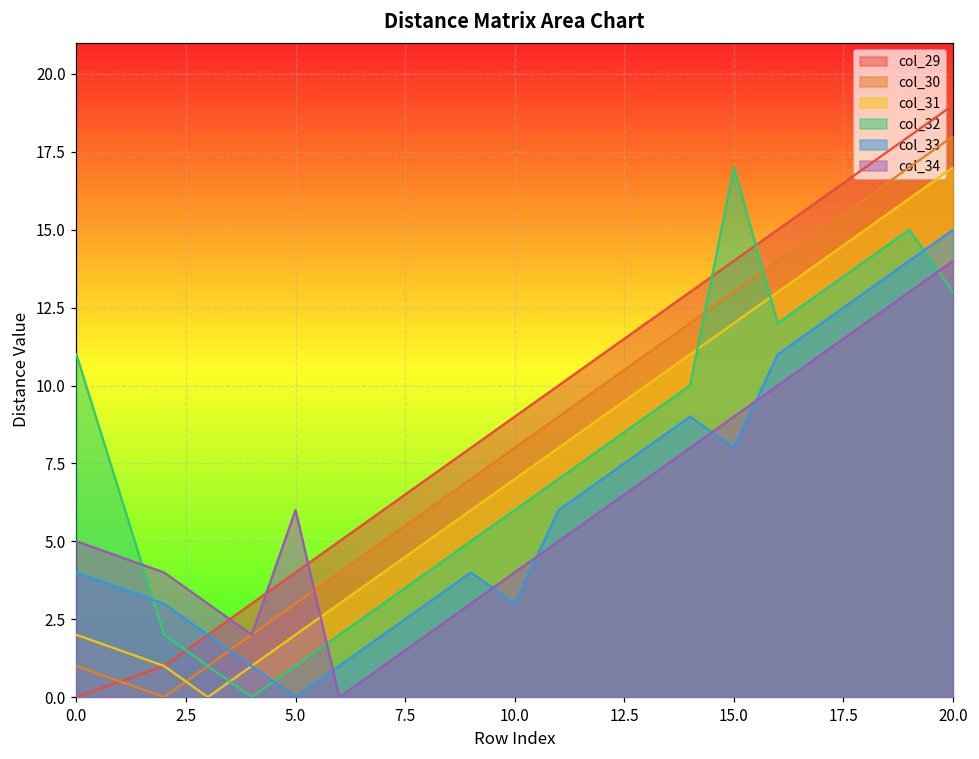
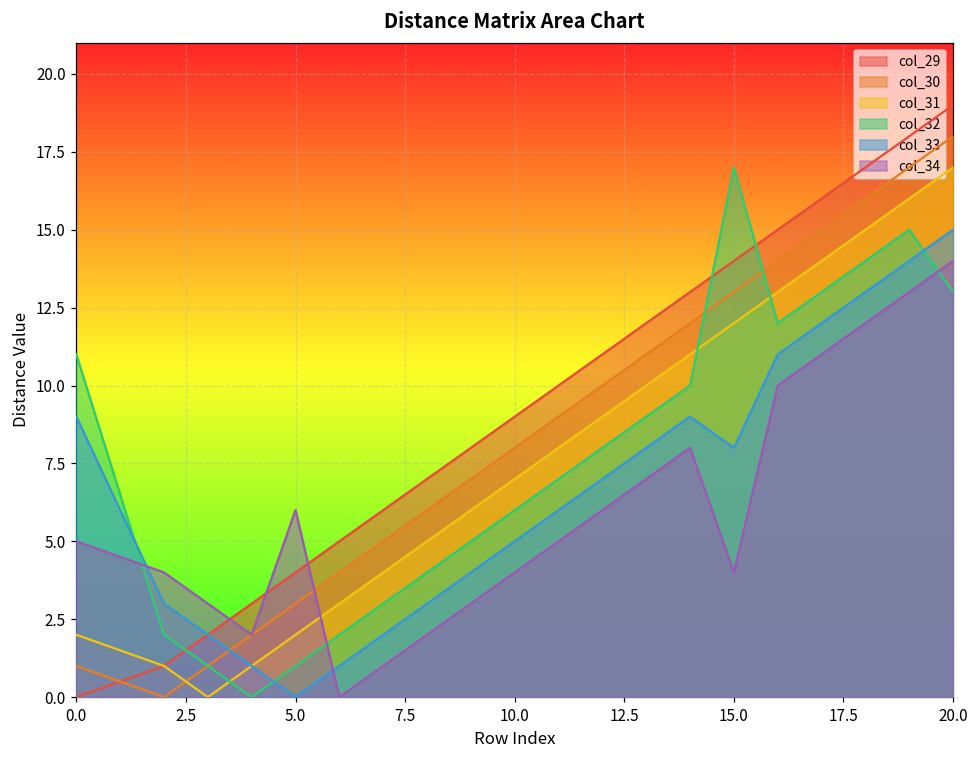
  {
    "col_32": {
      "0.0": 11,
      "5.0": 1,
      "10.0": 6,
      "15.0": 17,
      "20.0": 13
    },
    "col_33": {
-     "0.0": 4,
+     "0.0": 9,
      "5.0": 0,
-     "10.0": 3,
+     "10.0": 5,
      "15.0": 8,
      "20.0": 15
    },
    "col_34": {
      "0.0": 5,
      "5.0": 6,
      "10.0": 4,
-     "15.0": 9,
+     "15.0": 4,
      "20.0": 14
    }
  }
